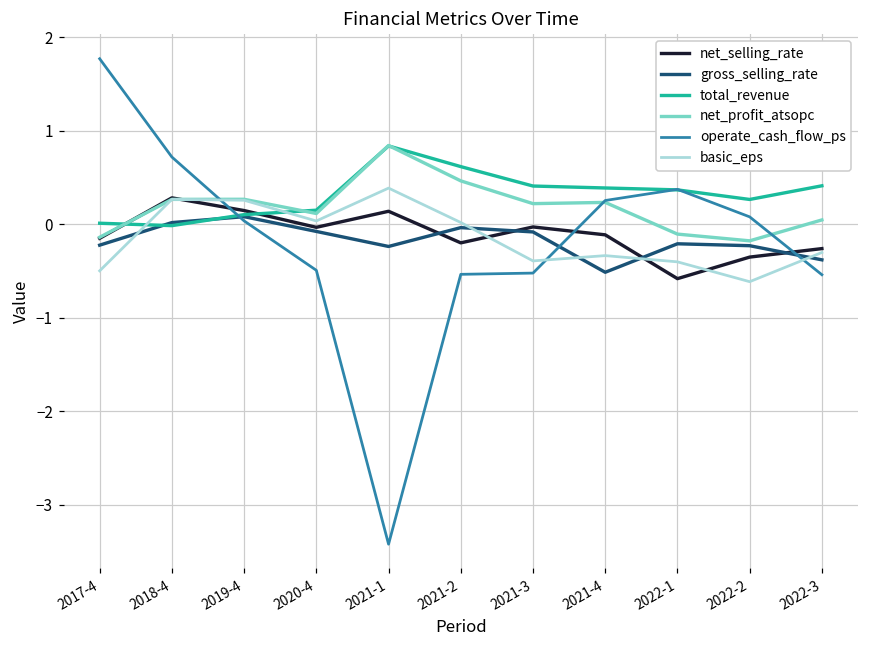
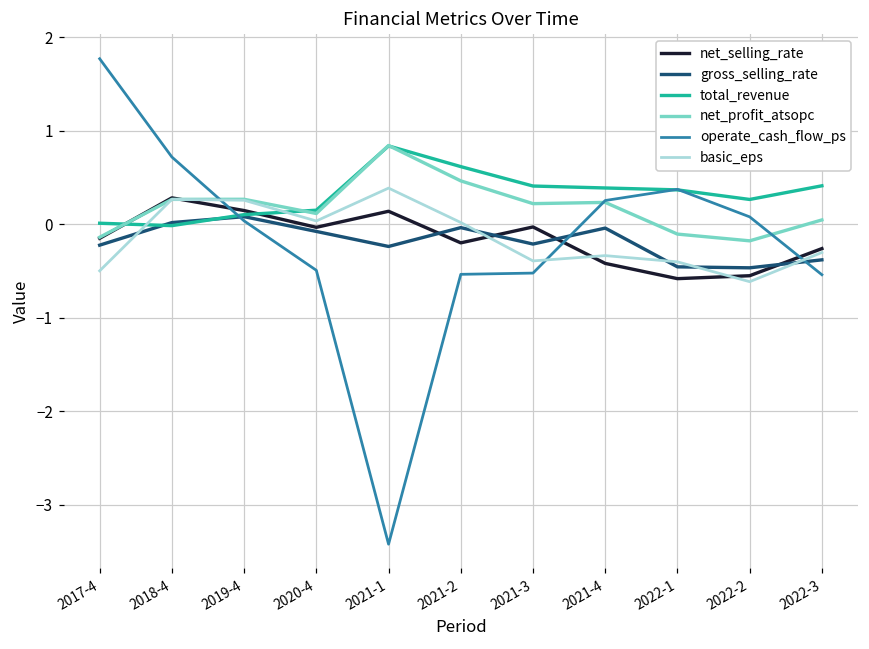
  {
    "net_selling_rate": {
      "2019-4": 0.1,
      "2020-4": 0.0,
      "2021-1": 0.1,
      "2021-2": -0.2,
      "2021-3": 0.0,
-     "2021-4": -0.1,
+     "2021-4": -0.4,
      "2022-1": -0.6,
-     "2022-2": -0.3,
+     "2022-2": -0.5,
      "2022-3": -0.3
    },
    "gross_selling_rate": {
      "2017-4": -0.2,
      "2018-4": 0.0,
      "2020-4": -0.1,
      "2021-1": -0.2,
      "2021-2": 0.0,
-     "2021-3": -0.1,
-     "2021-4": -0.5,
-     "2022-1": -0.2,
-     "2022-2": -0.2,
+     "2021-3": -0.2,
+     "2021-4": 0.0,
+     "2022-1": -0.5,
+     "2022-2": -0.5,
      "2022-3": -0.4
    }
  }
